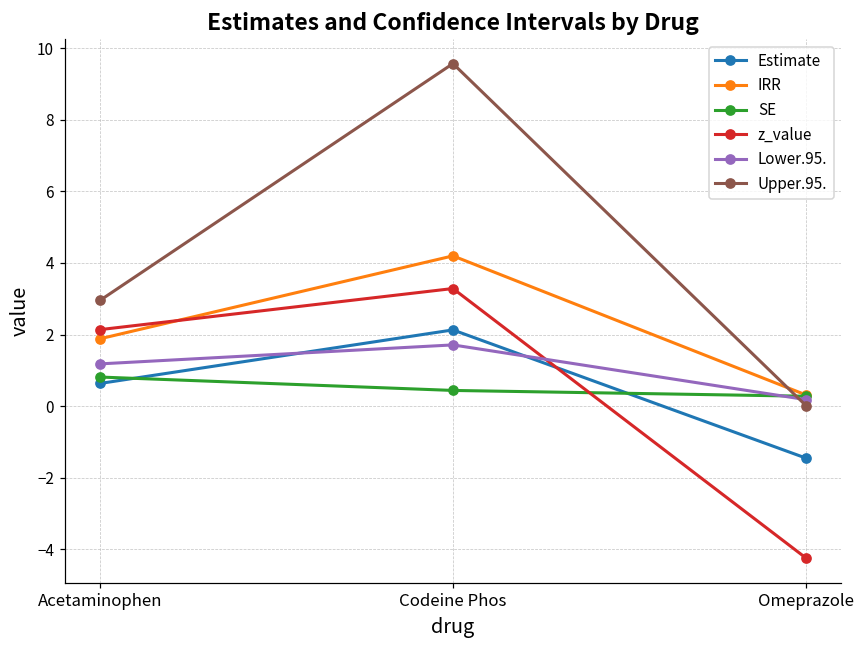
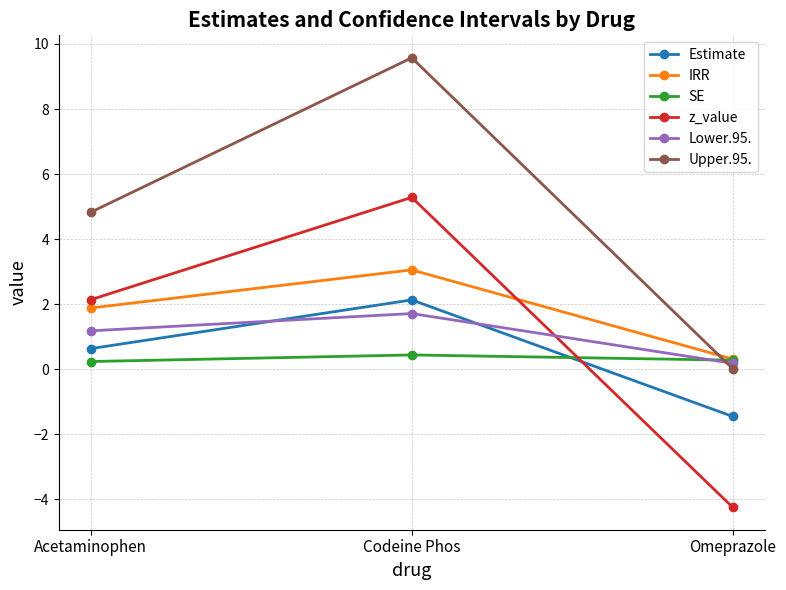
  {
    "Estimate": {
      "Acetaminophen": 0.6,
      "Codeine Phos": 2.1,
      "Omeprazole": -1.5
    },
    "IRR": {
      "Acetaminophen": 1.9,
-     "Codeine Phos": 4.2
+     "Codeine Phos": 3.1
    },
    "SE": {
-     "Acetaminophen": 0.8,
+     "Acetaminophen": 0.2,
      "Codeine Phos": 0.4
    },
    "z_value": {
      "Acetaminophen": 2.1,
-     "Codeine Phos": 3.3,
+     "Codeine Phos": 5.3,
      "Omeprazole": -4.2
    },
    "Lower.95.": {
      "Acetaminophen": 1.2,
      "Codeine Phos": 1.7,
      "Omeprazole": 0.2
    },
    "Upper.95.": {
-     "Acetaminophen": 3.0,
+     "Acetaminophen": 4.8,
      "Codeine Phos": 9.6,
      "Omeprazole": 0.0
    }
  }
